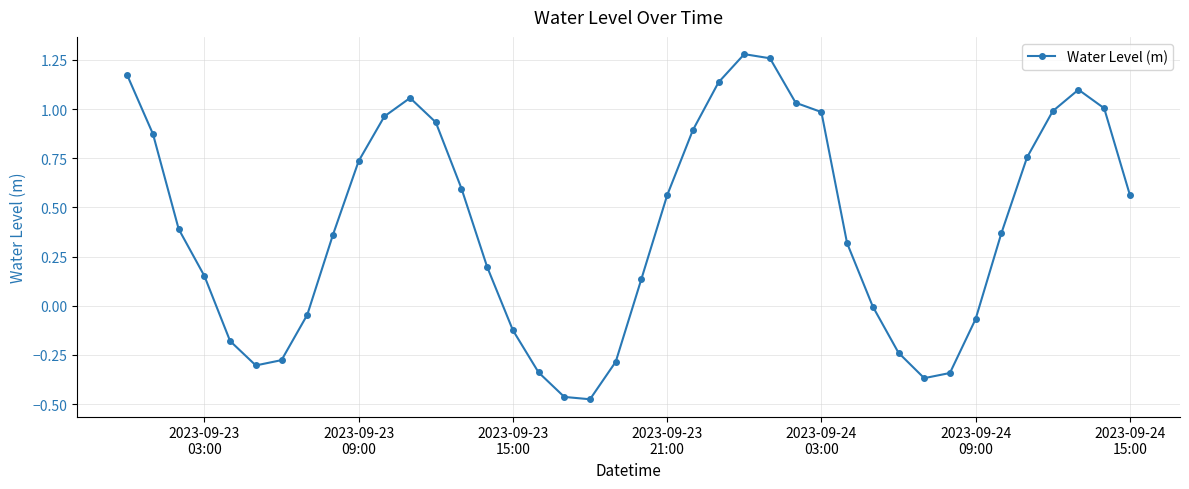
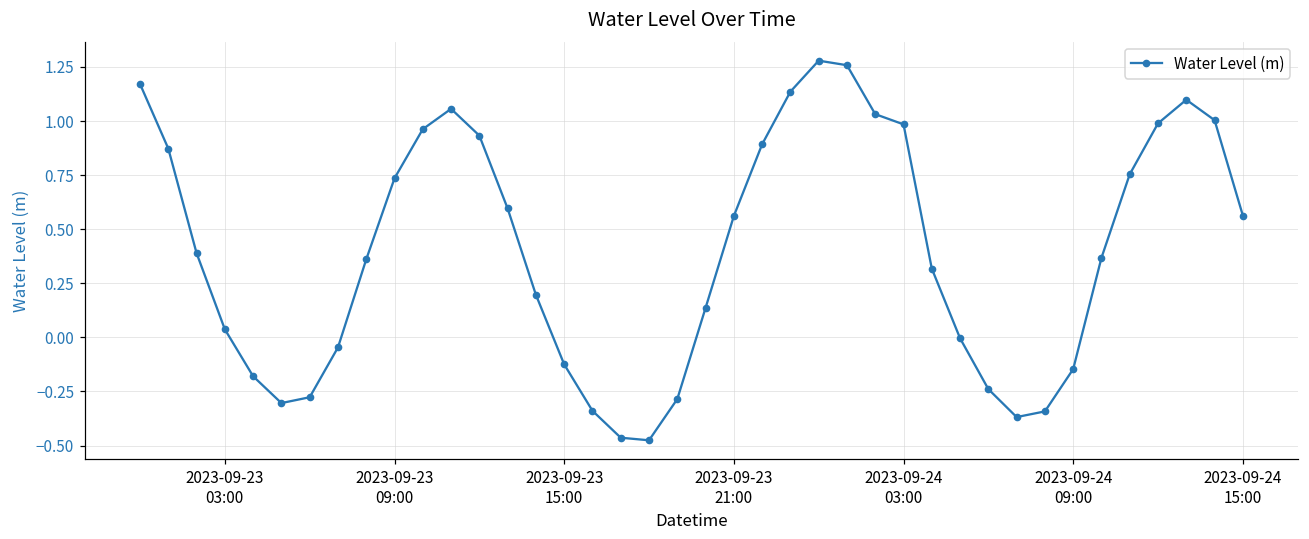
  {
-   "2023-09-23 03:00": 0.15,
+   "2023-09-23 03:00": 0.04,
    "2023-09-23 09:00": 0.74,
    "2023-09-23 15:00": -0.12,
    "2023-09-23 21:00": 0.56,
    "2023-09-24 03:00": 0.98,
-   "2023-09-24 09:00": -0.07,
+   "2023-09-24 09:00": -0.15,
    "2023-09-24 15:00": 0.56
  }
